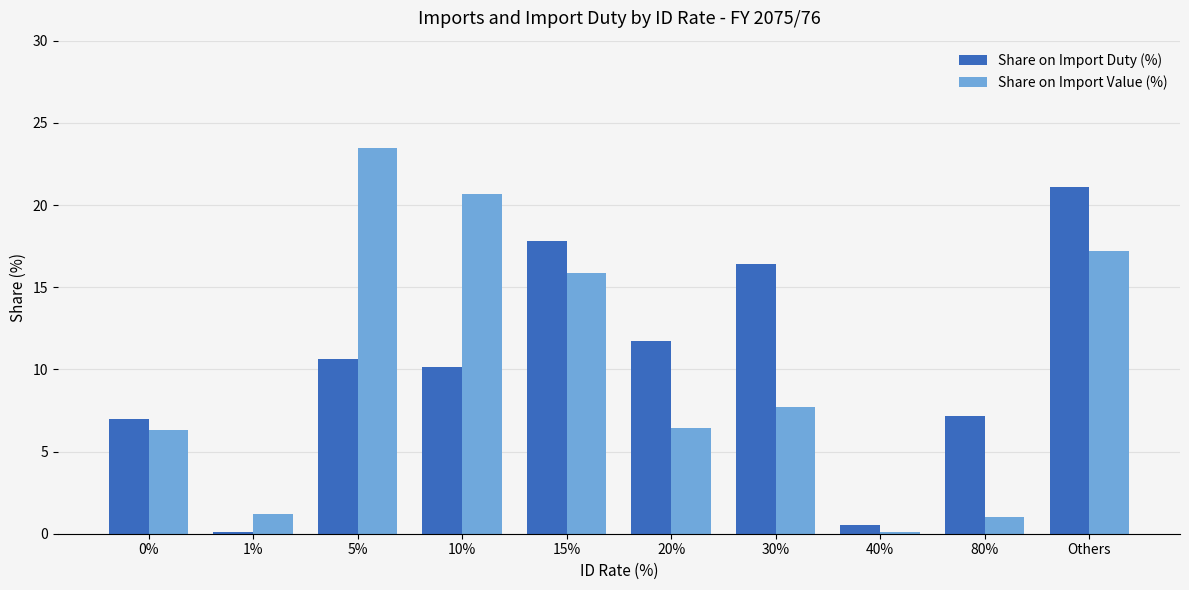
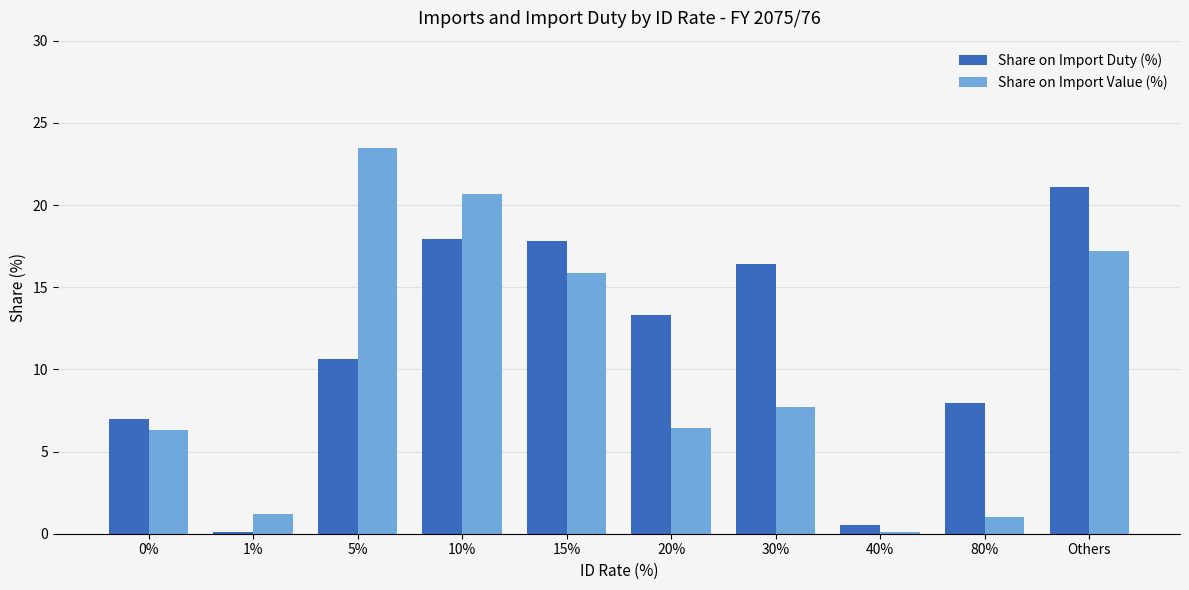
  {
    "Share on Import Duty (%)": {
      "0%": 7.0,
      "5%": 10.7,
-     "10%": 10.2,
+     "10%": 18.0,
      "15%": 17.8,
-     "20%": 11.7,
+     "20%": 13.3,
      "30%": 16.4,
      "40%": 0.5,
-     "80%": 7.2,
+     "80%": 7.9,
      "Others": 21.1
    },
    "Share on Import Value (%)": {
      "0%": 6.3,
      "1%": 1.2,
      "5%": 23.5,
      "10%": 20.7,
      "15%": 15.9,
      "20%": 6.5,
      "30%": 7.7,
      "80%": 1.0,
      "Others": 17.2
    }
  }
